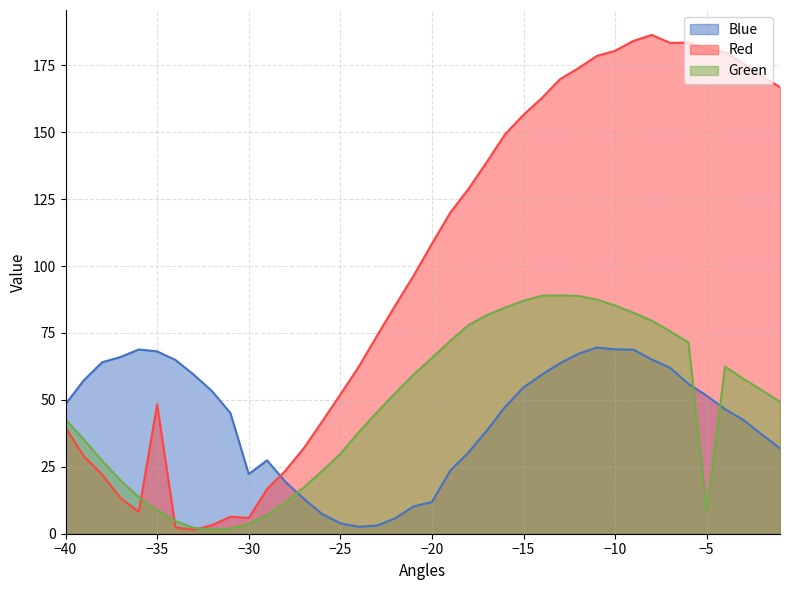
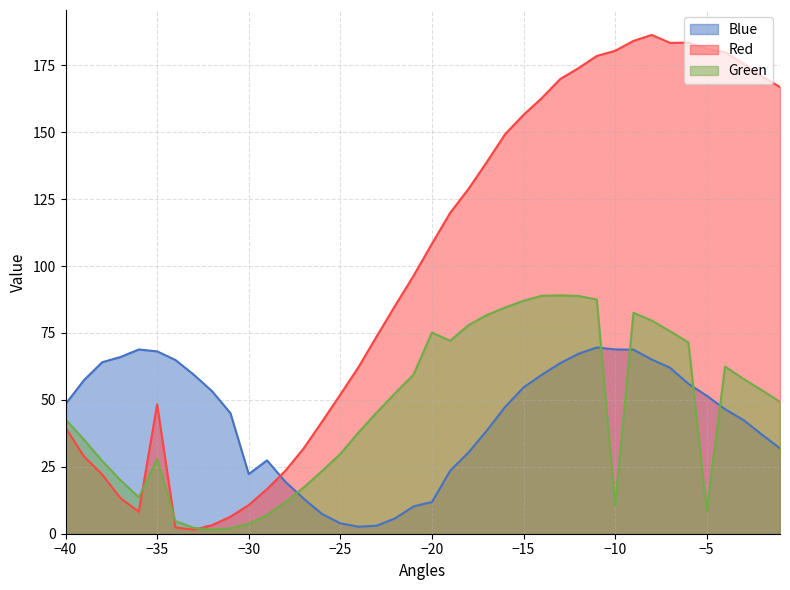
  {
    "Blue": {
      "−40": 48,
      "−35": 68,
      "−30": 22,
      "−25": 4,
      "−20": 12,
      "−15": 55,
      "−10": 69,
      "−5": 52
    },
    "Red": {
      "−40": 40,
      "−35": 48,
-     "−30": 6,
+     "−30": 11,
      "−25": 52,
      "−20": 108,
      "−15": 156,
      "−10": 180
    },
    "Green": {
      "−40": 43,
-     "−35": 9,
+     "−35": 28,
      "−30": 4,
      "−25": 30,
-     "−20": 66,
+     "−20": 75,
      "−15": 87,
-     "−10": 85,
+     "−10": 10,
      "−5": 8
    }
  }
